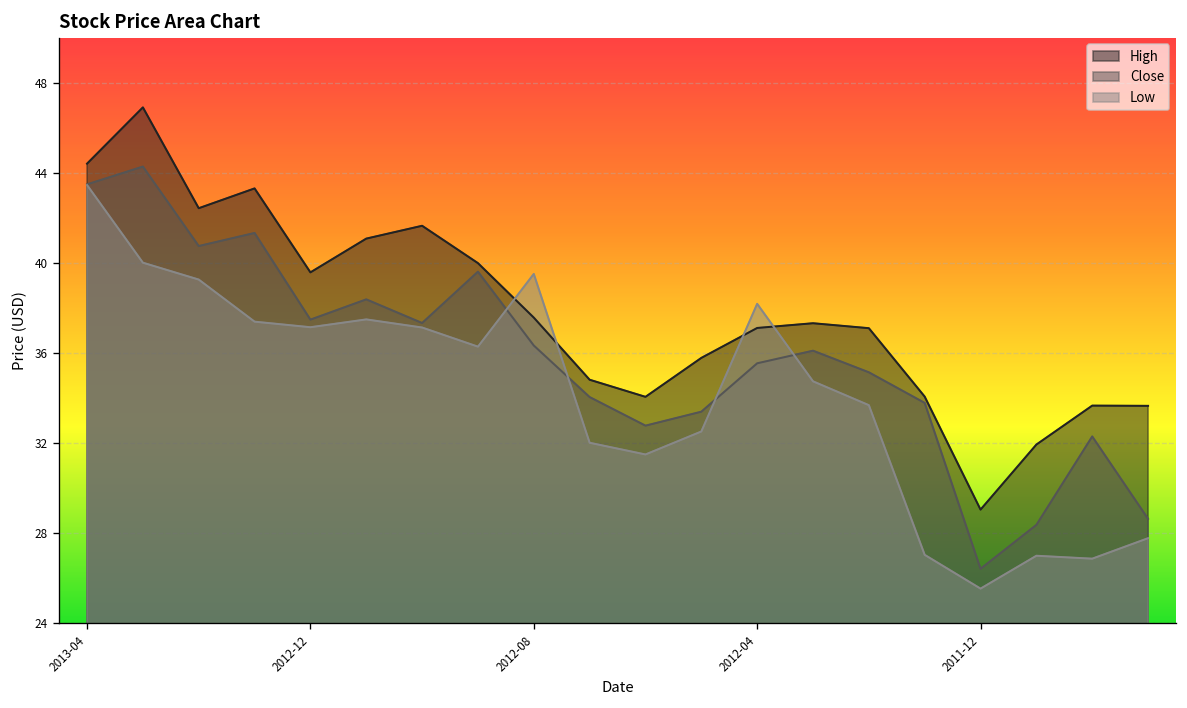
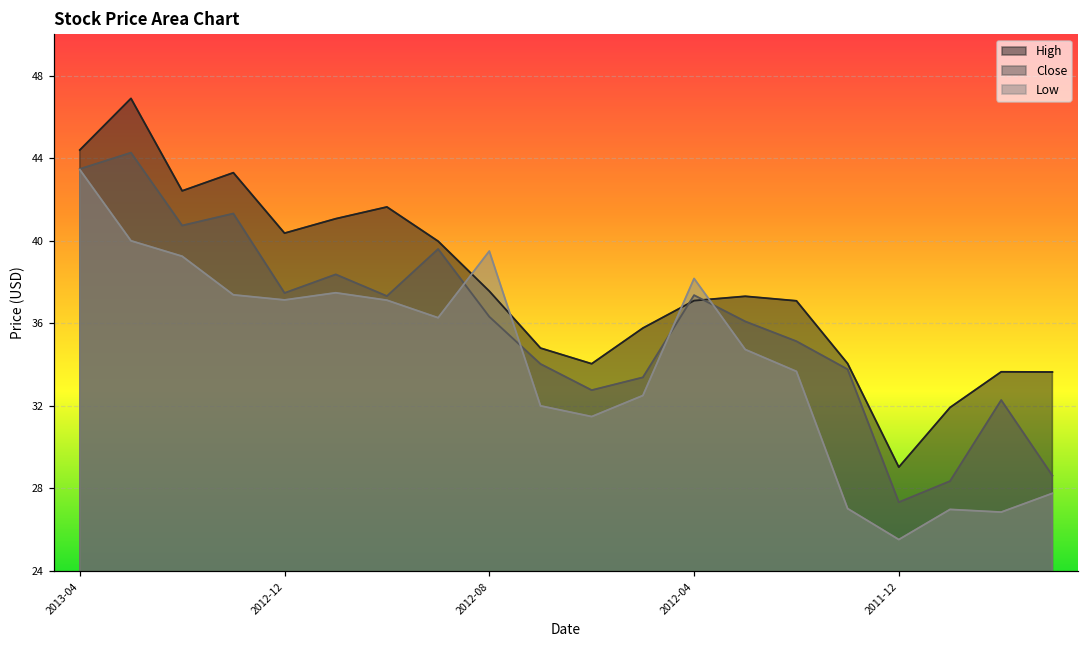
  {
    "High": {
      "2013-04": 44.4,
-     "2012-12": 39.6,
+     "2012-12": 40.4,
      "2012-08": 37.6,
      "2012-04": 37.1,
      "2011-12": 29.0
    },
    "Close": {
      "2012-12": 37.5,
      "2012-08": 36.3,
-     "2012-04": 35.5,
-     "2011-12": 26.4
+     "2012-04": 37.4,
+     "2011-12": 27.3
    },
    "Low": {
      "2012-12": 37.1,
      "2012-08": 39.5,
      "2012-04": 38.2,
      "2011-12": 25.5
    }
  }
